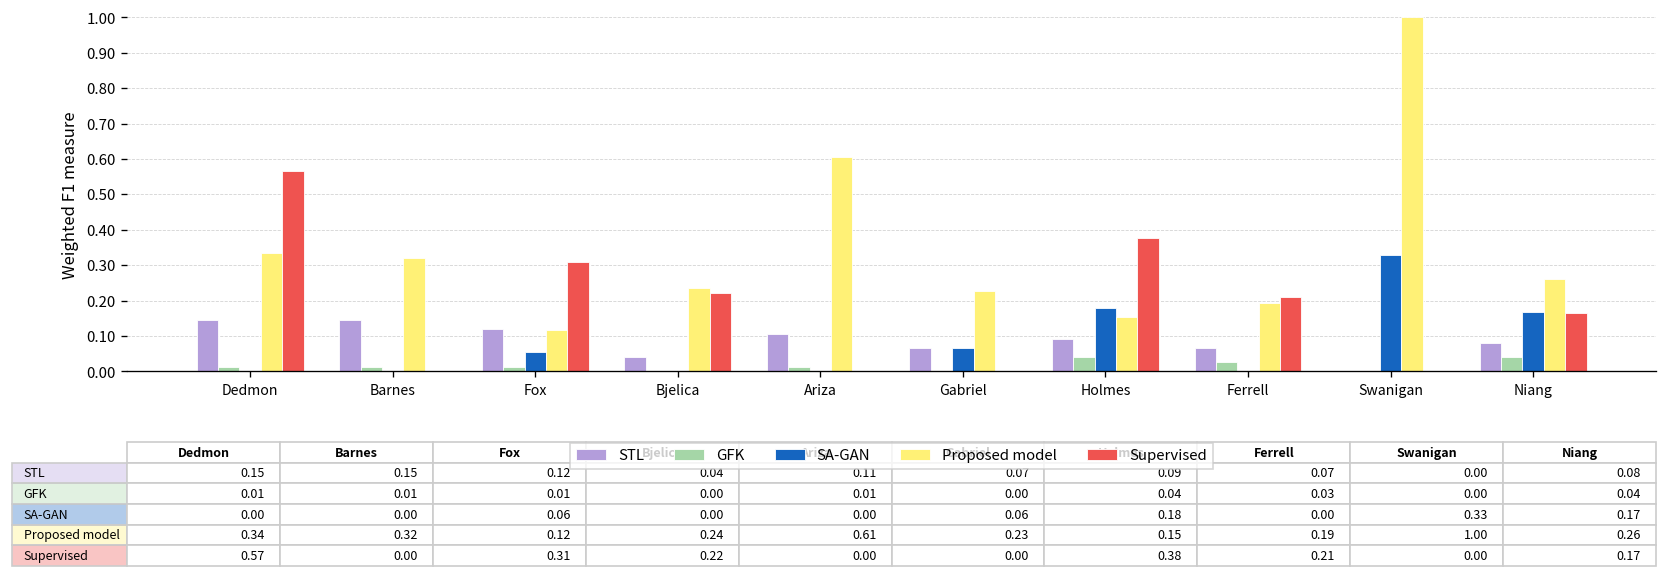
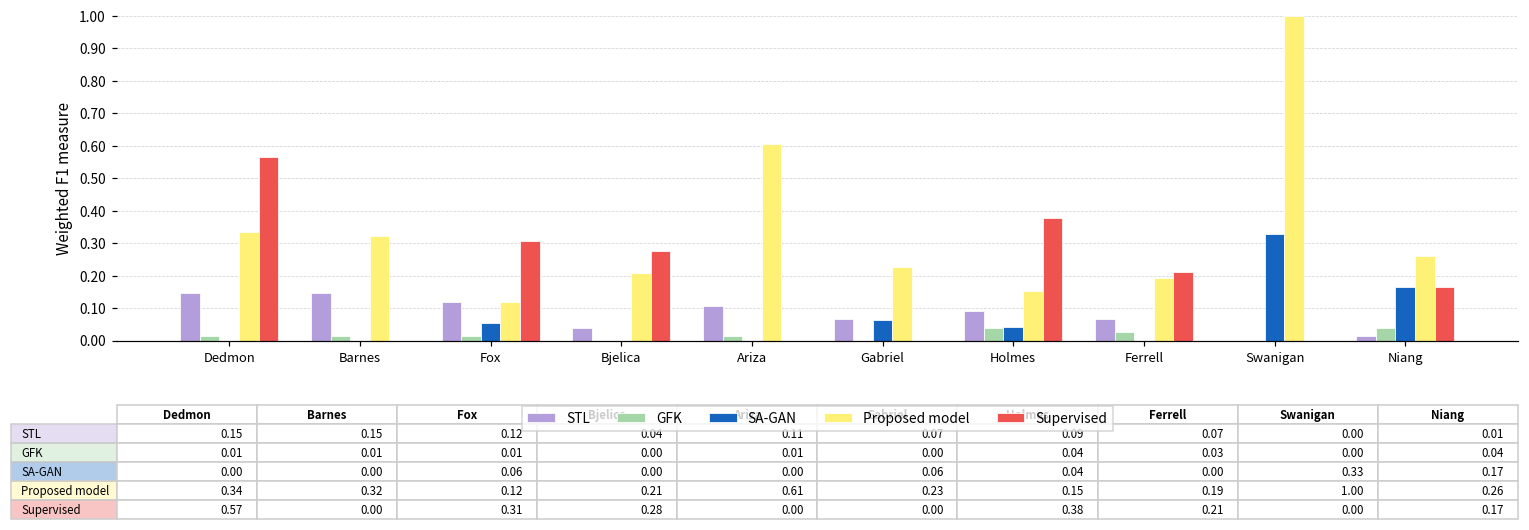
  {
    "STL": {
-     "Niang": 0.08
+     "Niang": 0.01
    },
    "GFK": {
      "Dedmon": 0.01,
      "Barnes": 0.01,
      "Fox": 0.01,
      "Bjelica": 0.00,
      "Ariza": 0.01,
      "Gabriel": 0.00,
      "Holmes": 0.04,
      "Ferrell": 0.03,
      "Swanigan": 0.00,
      "Niang": 0.04
    },
    "SA-GAN": {
-     "Holmes": 0.18
+     "Holmes": 0.04
    },
    "Proposed model": {
-     "Bjelica": 0.24
+     "Bjelica": 0.21
    },
    "Supervised": {
-     "Bjelica": 0.22
+     "Bjelica": 0.28
    }
  }
